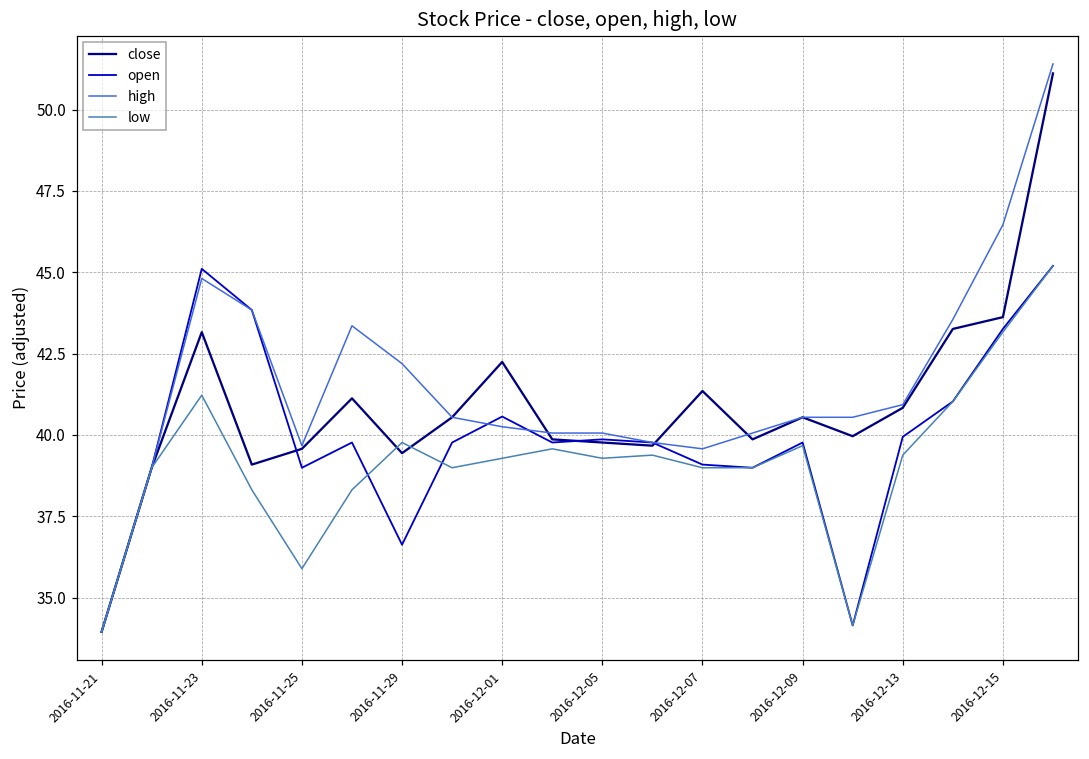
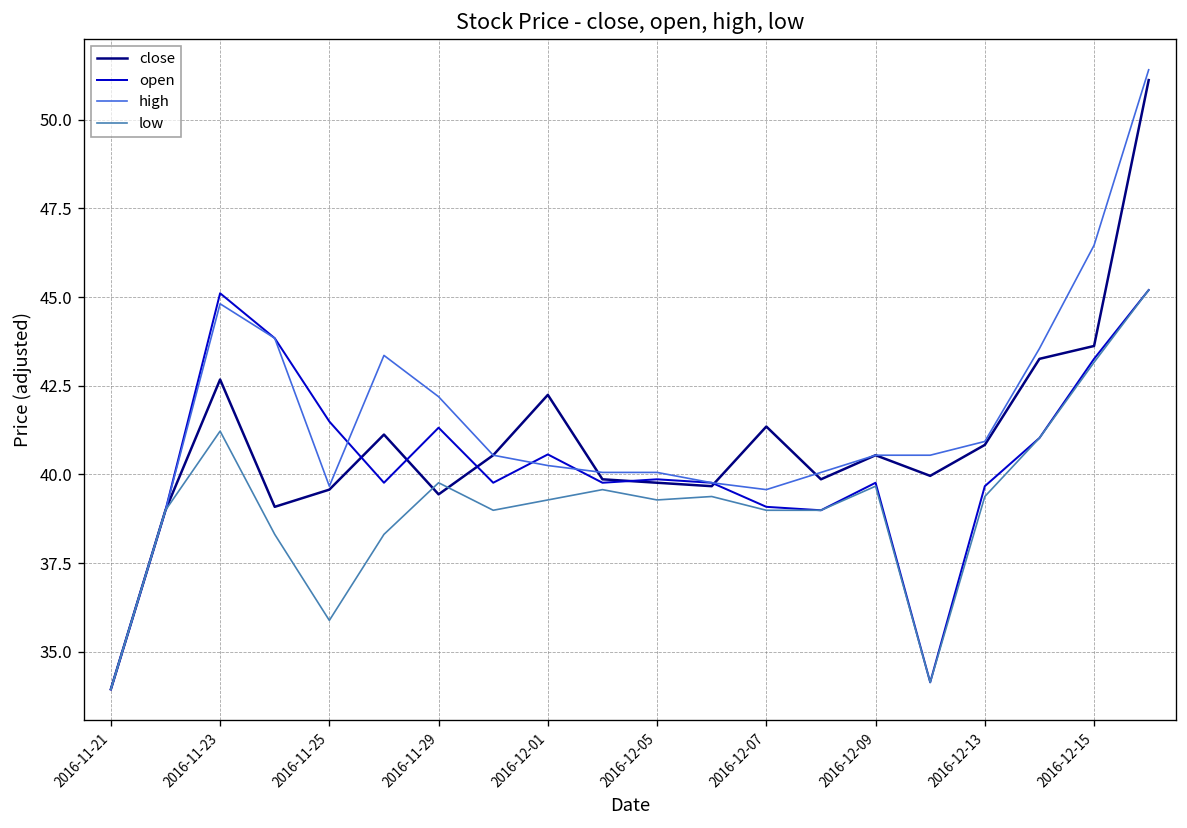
  {
    "close": {
-     "2016-11-23": 43.2,
+     "2016-11-23": 42.7,
      "2016-11-25": 39.6,
      "2016-11-29": 39.4,
      "2016-12-01": 42.2,
      "2016-12-05": 39.8,
      "2016-12-07": 41.4,
      "2016-12-13": 40.8,
      "2016-12-15": 43.6
    },
    "open": {
      "2016-11-23": 45.1,
-     "2016-11-25": 39.0,
-     "2016-11-29": 36.6,
+     "2016-11-25": 41.5,
+     "2016-11-29": 41.3,
      "2016-12-01": 40.6,
      "2016-12-05": 39.9,
      "2016-12-07": 39.1,
      "2016-12-09": 39.8,
-     "2016-12-13": 39.9,
+     "2016-12-13": 39.7,
      "2016-12-15": 43.3
    }
  }
